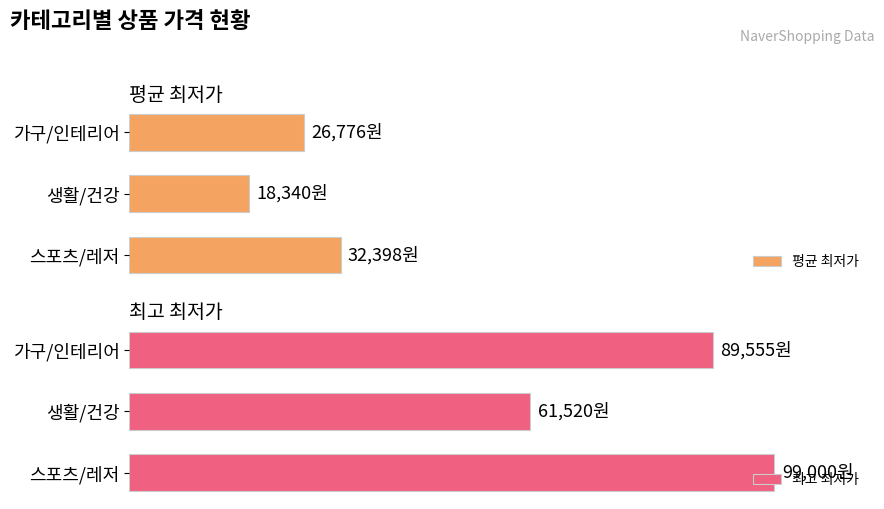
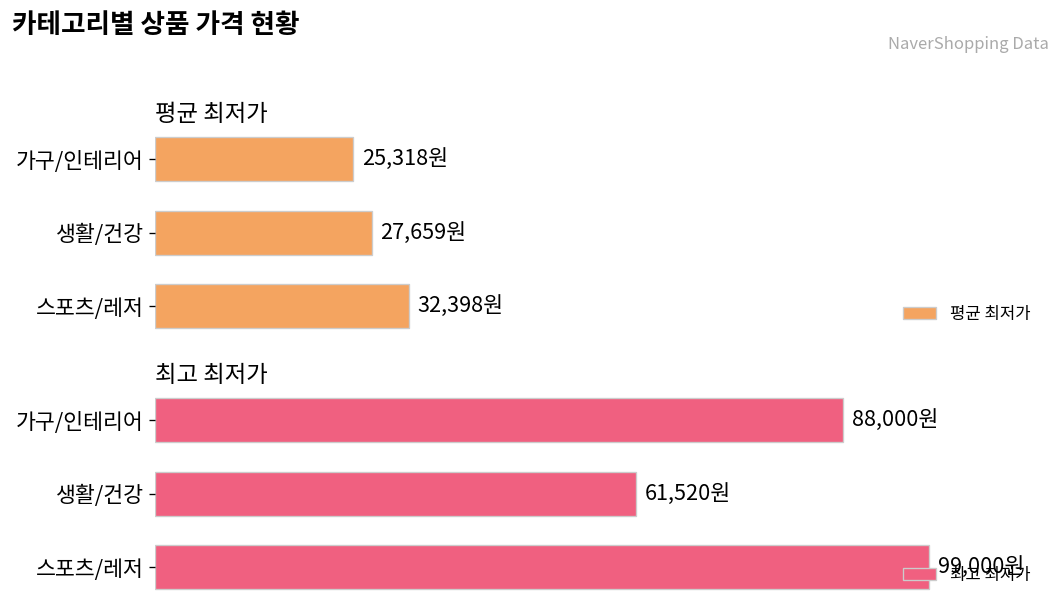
  {
    "평균 최저가": {
-     "가구/인테리어": "26,776원",
-     "생활/건강": "18,340원",
+     "가구/인테리어": "25,318원",
+     "생활/건강": "27,659원",
      "스포츠/레저": "32,398원"
    },
    "최고 최저가": {
-     "가구/인테리어": "89,555원",
+     "가구/인테리어": "88,000원",
      "생활/건강": "61,520원",
      "스포츠/레저": "99,000원"
    }
  }
